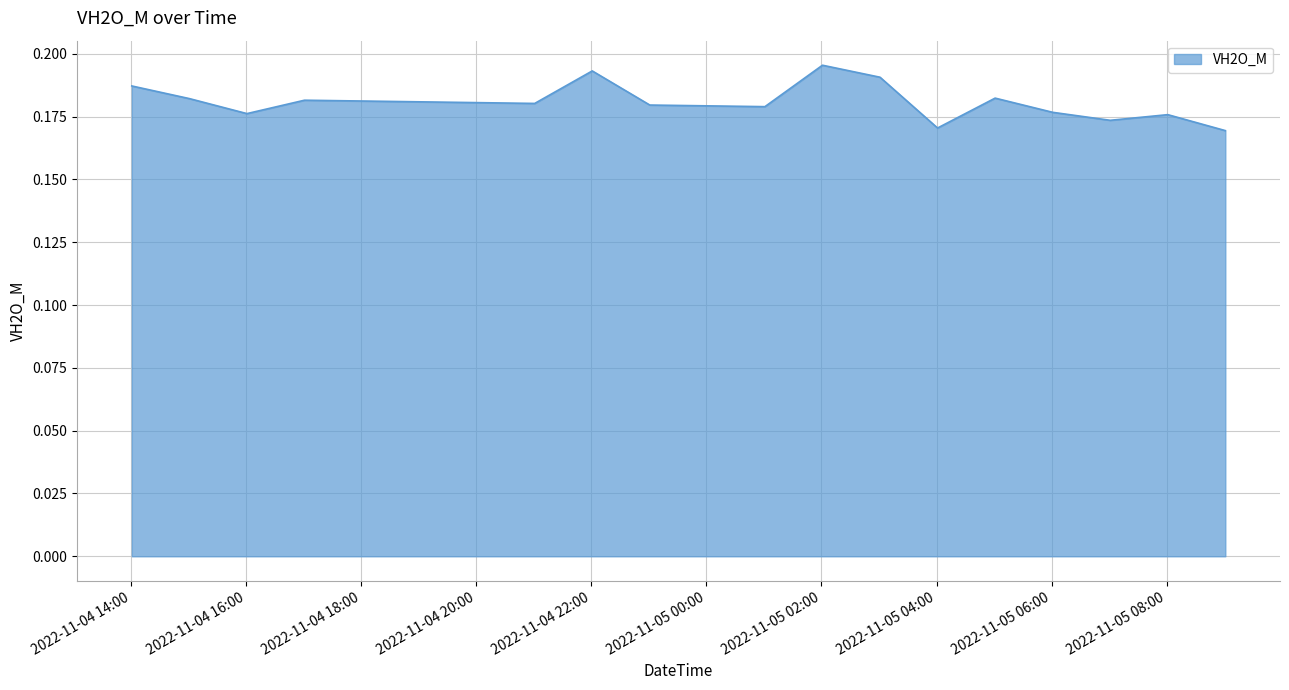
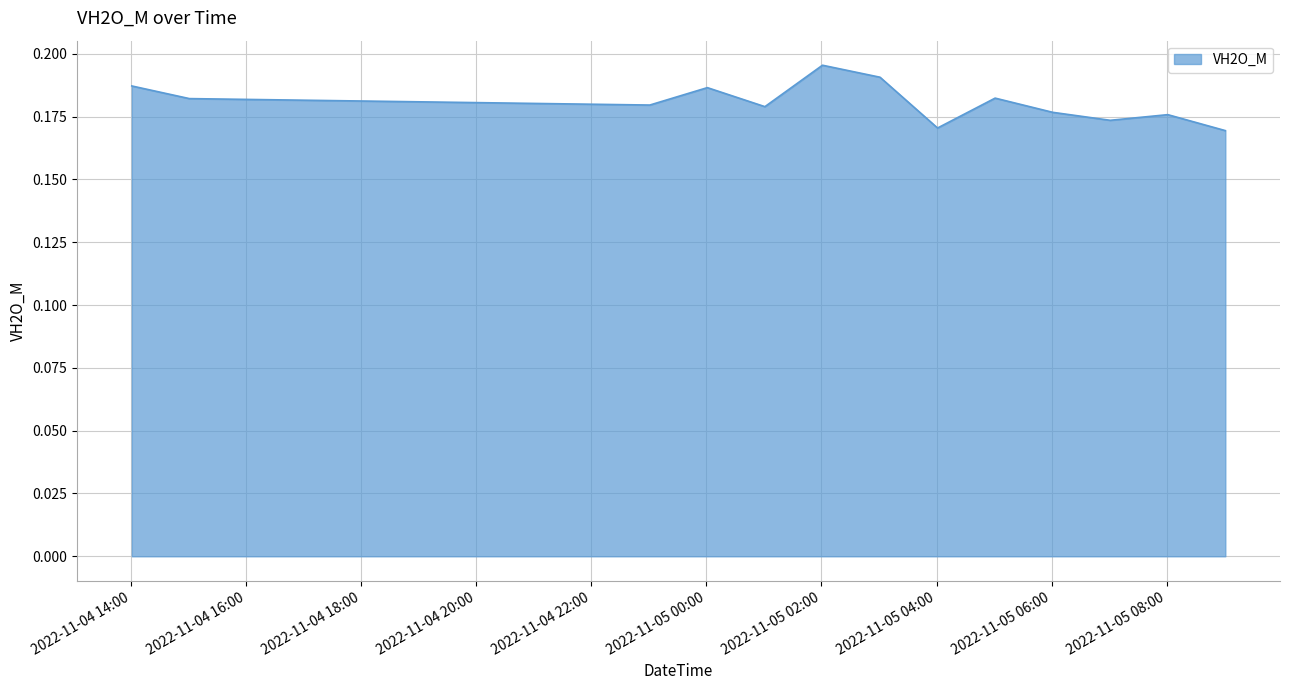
  {
    "2022-11-04 14:00": 0.187,
-   "2022-11-04 16:00": 0.176,
+   "2022-11-04 16:00": 0.182,
    "2022-11-04 18:00": 0.181,
    "2022-11-04 20:00": 0.181,
-   "2022-11-04 22:00": 0.193,
-   "2022-11-05 00:00": 0.179,
+   "2022-11-04 22:00": 0.180,
+   "2022-11-05 00:00": 0.187,
    "2022-11-05 02:00": 0.195,
    "2022-11-05 04:00": 0.170,
    "2022-11-05 06:00": 0.177,
    "2022-11-05 08:00": 0.176
  }
